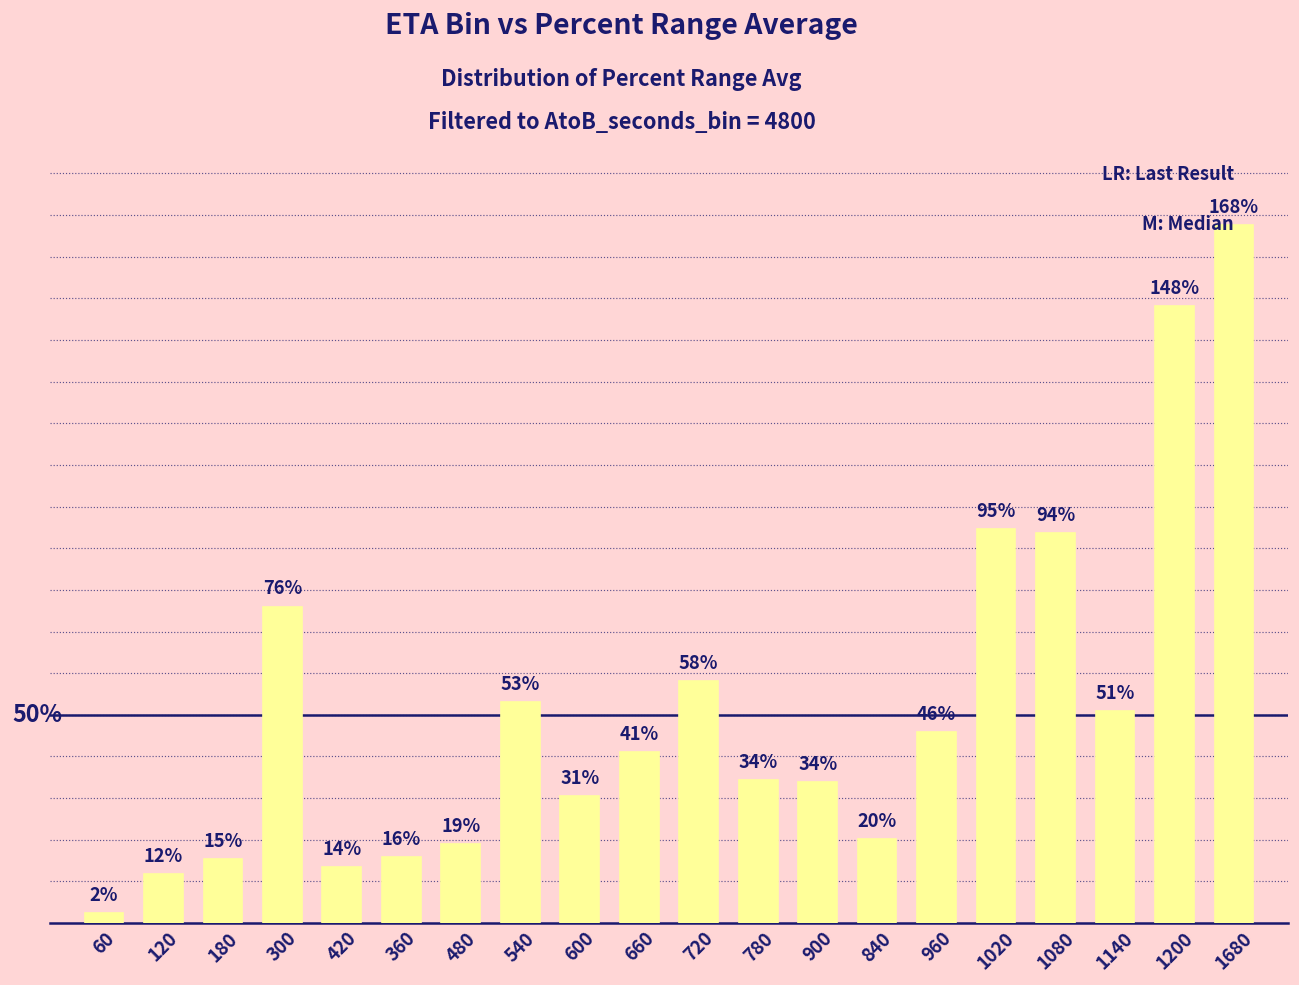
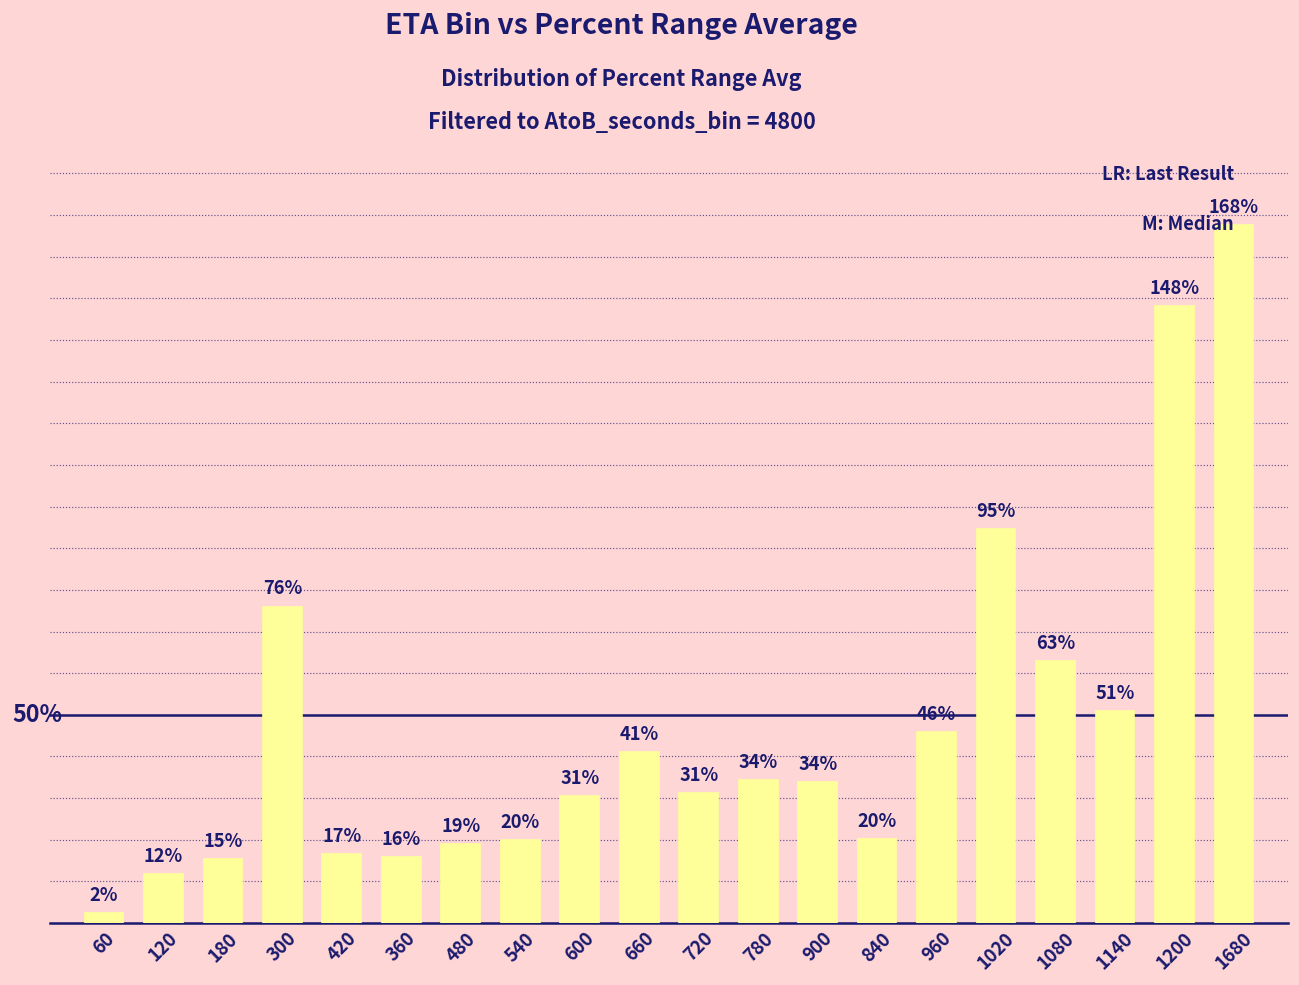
  {
    "60": "2%",
    "120": "12%",
    "180": "15%",
    "300": "76%",
-   "420": "14%",
+   "420": "17%",
    "360": "16%",
    "480": "19%",
-   "540": "53%",
+   "540": "20%",
    "600": "31%",
    "660": "41%",
-   "720": "58%",
+   "720": "31%",
    "780": "34%",
    "900": "34%",
    "840": "20%",
    "960": "46%",
    "1020": "95%",
-   "1080": "94%",
+   "1080": "63%",
    "1140": "51%",
    "1200": "148%",
    "1680": "168%"
  }
